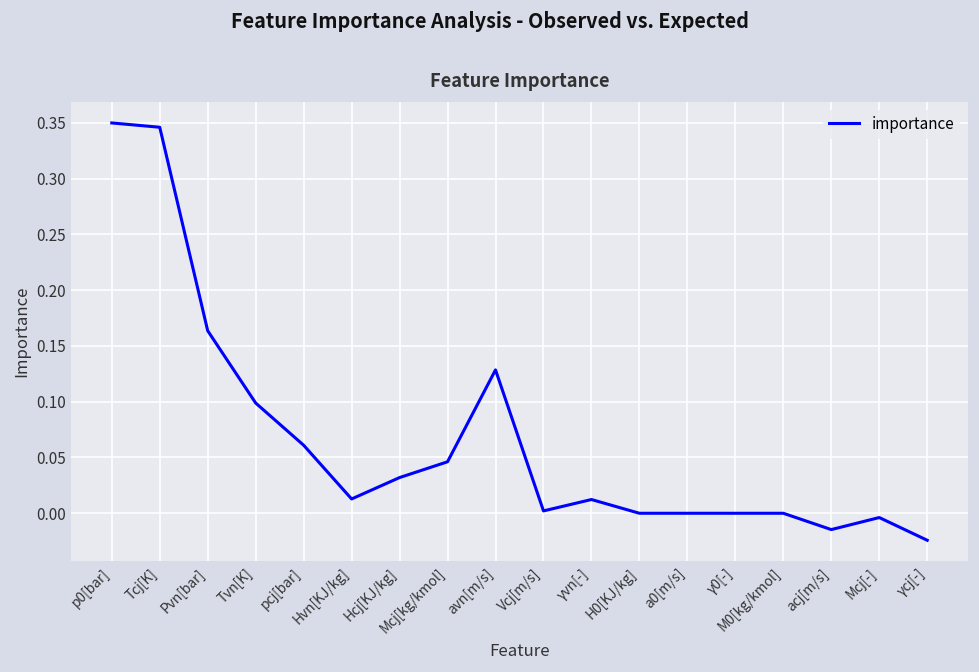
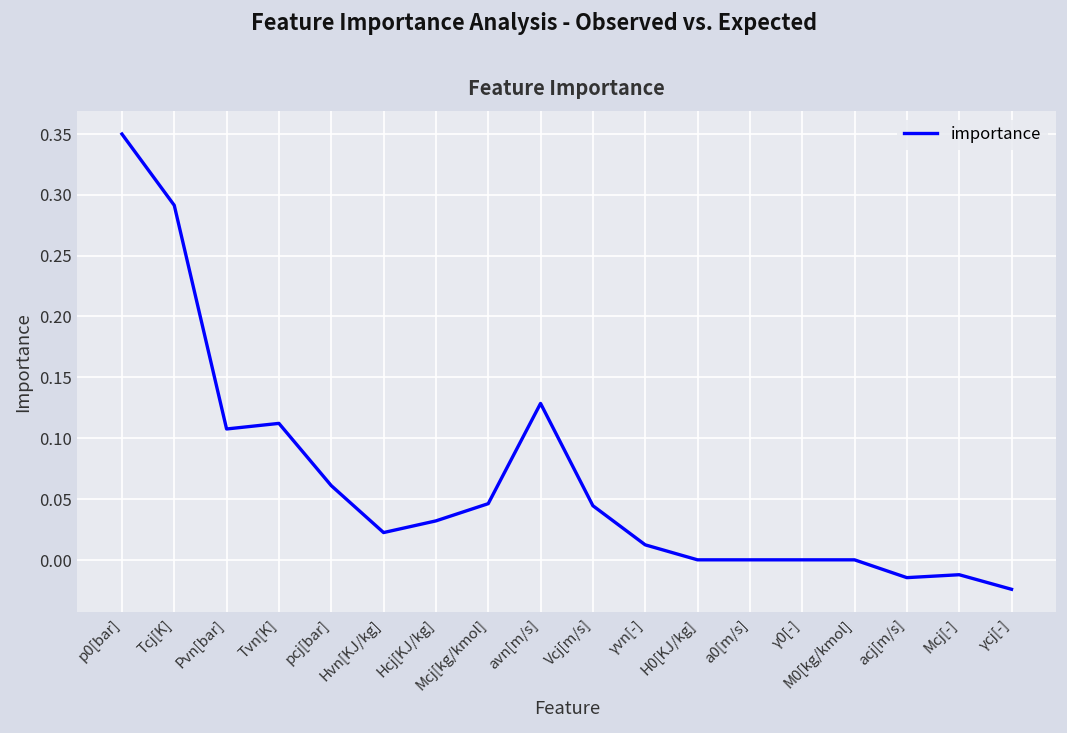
  {
    "p0[bar]": 0.350,
-   "Tcj[K]": 0.346,
-   "Pvn[bar]": 0.164,
-   "Tvn[K]": 0.099,
+   "Tcj[K]": 0.291,
+   "Pvn[bar]": 0.108,
+   "Tvn[K]": 0.112,
    "pcj[bar]": 0.061,
-   "Hvn[KJ/kg]": 0.013,
+   "Hvn[KJ/kg]": 0.022,
    "Hcj[KJ/kg]": 0.032,
    "Mcj[kg/kmol]": 0.046,
    "avn[m/s]": 0.129,
-   "Vcj[m/s]": 0.002,
+   "Vcj[m/s]": 0.044,
    "γvn[-]": 0.012,
    "H0[KJ/kg]": 0.000,
    "a0[m/s]": 0.000,
    "γ0[-]": 0.000,
    "M0[kg/kmol]": 0.000,
    "acj[m/s]": -0.015,
-   "Mcj[-]": -0.004,
+   "Mcj[-]": -0.012,
    "γcj[-]": -0.024
  }
